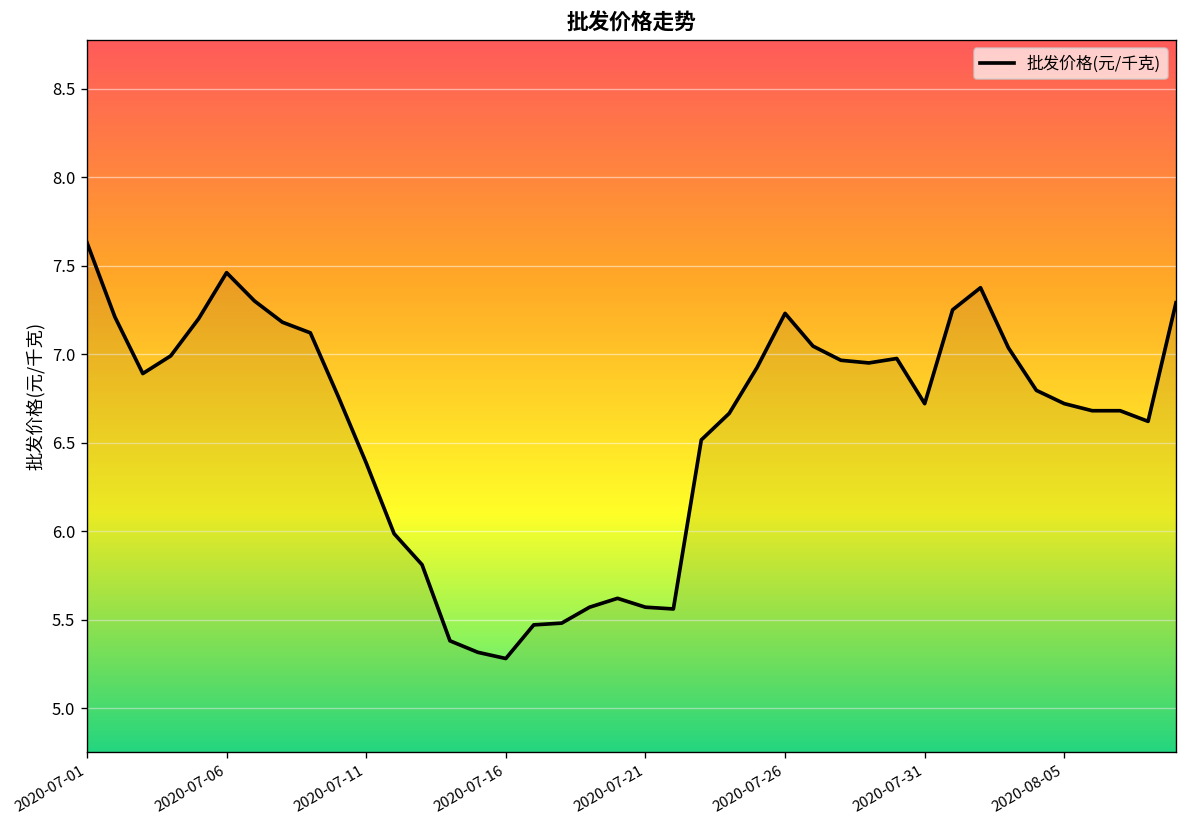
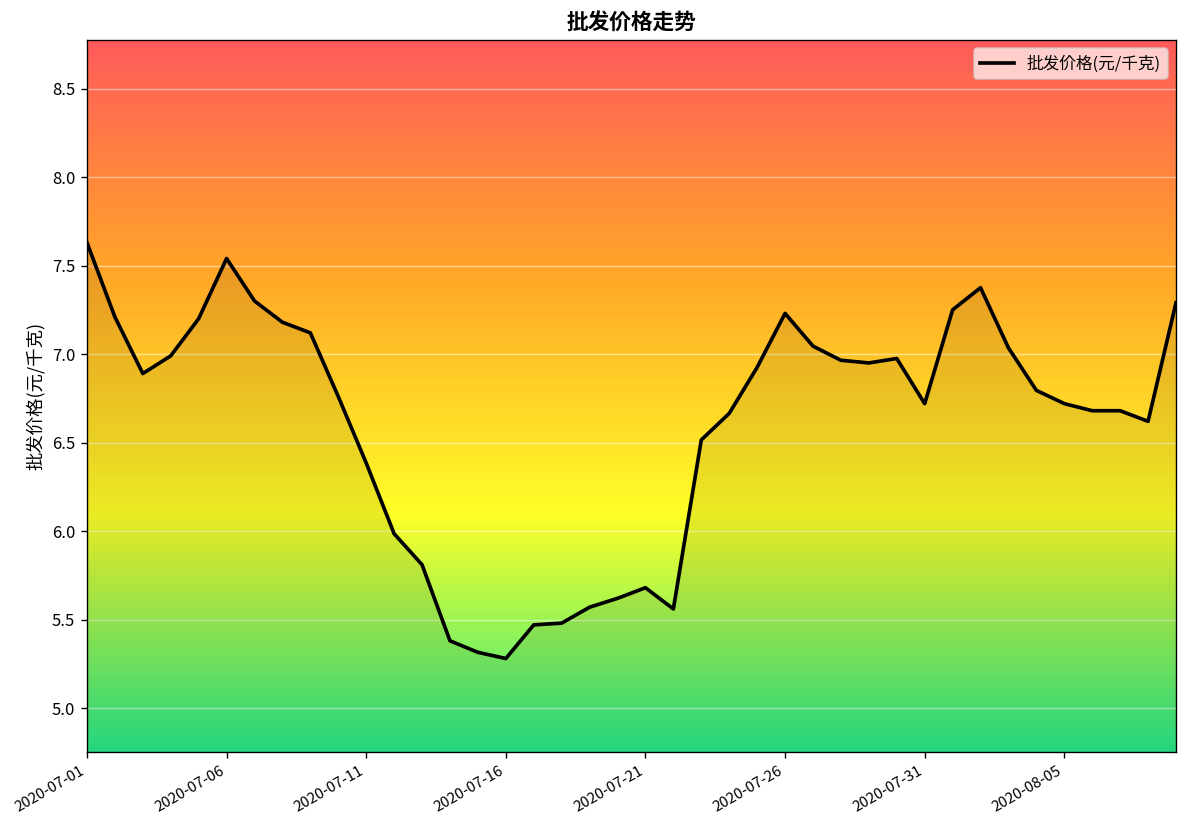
  {
    "2020-07-01": 7.63,
-   "2020-07-06": 7.46,
+   "2020-07-06": 7.54,
    "2020-07-11": 6.39,
    "2020-07-16": 5.28,
-   "2020-07-21": 5.57,
+   "2020-07-21": 5.68,
    "2020-07-26": 7.23,
    "2020-07-31": 6.72,
    "2020-08-05": 6.72
  }
